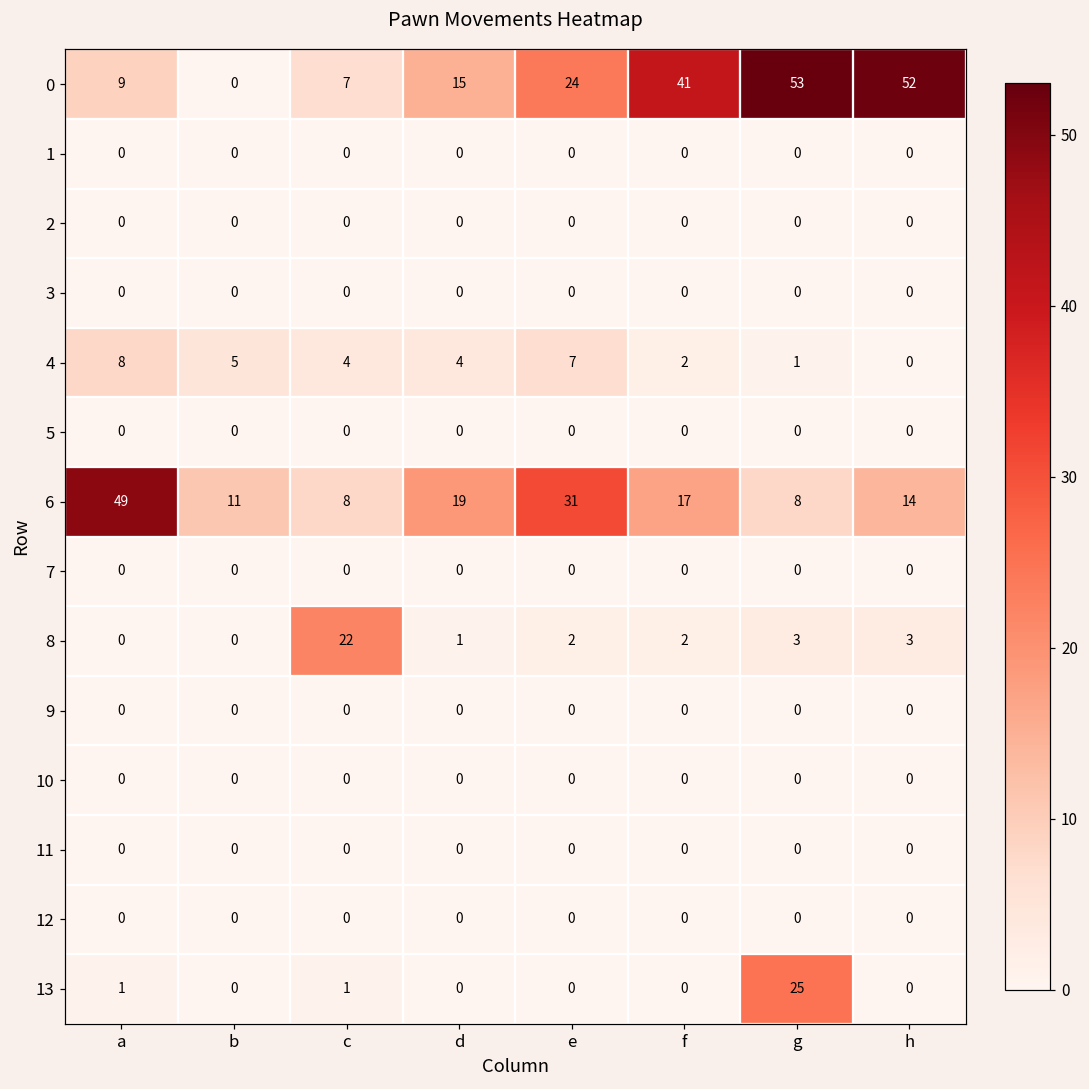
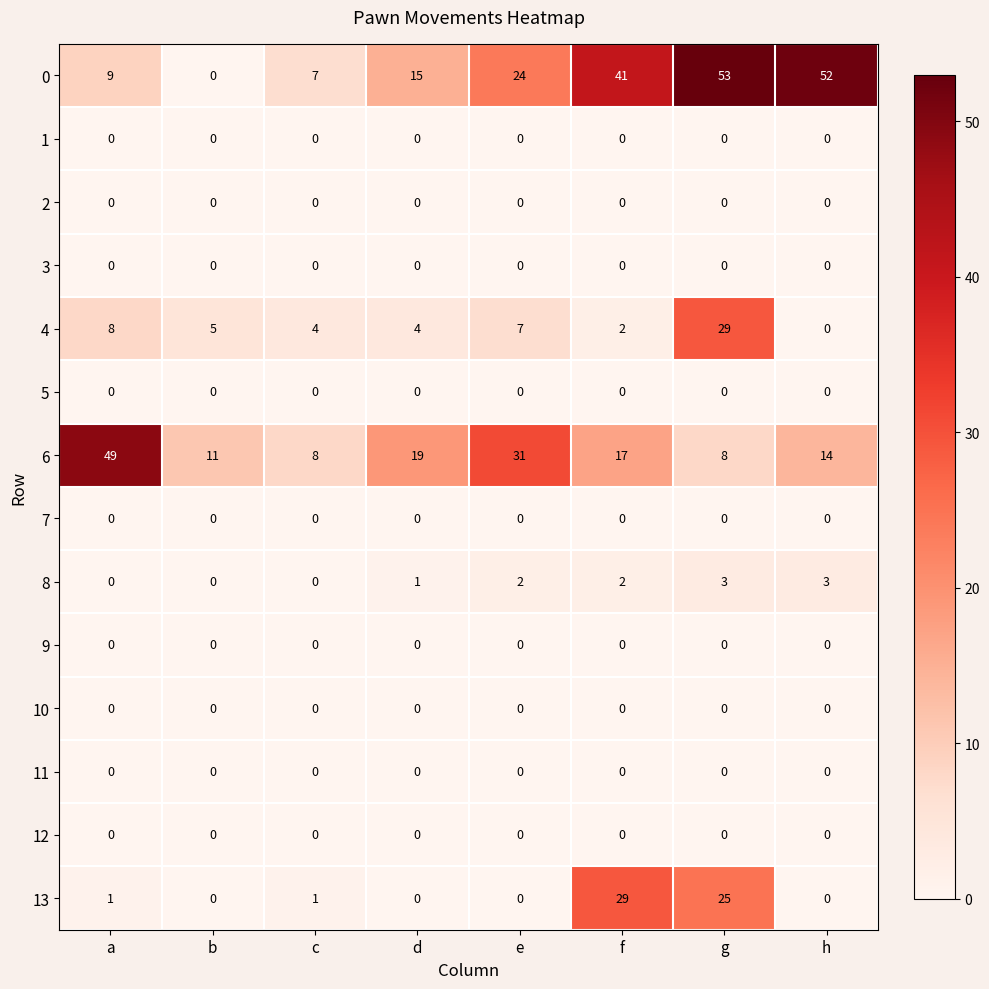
  {
    "0": {
      "a": 9,
      "b": 0,
      "c": 7,
      "d": 15,
      "e": 24,
      "f": 41,
      "g": 53,
      "h": 52
    },
    "1": {
      "a": 0,
      "b": 0,
      "c": 0,
      "d": 0,
      "e": 0,
      "f": 0,
      "g": 0,
      "h": 0
    },
    "2": {
      "a": 0,
      "b": 0,
      "c": 0,
      "d": 0,
      "e": 0,
      "f": 0,
      "g": 0,
      "h": 0
    },
    "3": {
      "a": 0,
      "b": 0,
      "c": 0,
      "d": 0,
      "e": 0,
      "f": 0,
      "g": 0,
      "h": 0
    },
    "4": {
      "a": 8,
      "b": 5,
      "c": 4,
      "d": 4,
      "e": 7,
      "f": 2,
-     "g": 1,
+     "g": 29,
      "h": 0
    },
    "5": {
      "a": 0,
      "b": 0,
      "c": 0,
      "d": 0,
      "e": 0,
      "f": 0,
      "g": 0,
      "h": 0
    },
    "6": {
      "a": 49,
      "b": 11,
      "c": 8,
      "d": 19,
      "e": 31,
      "f": 17,
      "g": 8,
      "h": 14
    },
    "7": {
      "a": 0,
      "b": 0,
      "c": 0,
      "d": 0,
      "e": 0,
      "f": 0,
      "g": 0,
      "h": 0
    },
    "8": {
      "a": 0,
      "b": 0,
-     "c": 22,
+     "c": 0,
      "d": 1,
      "e": 2,
      "f": 2,
      "g": 3,
      "h": 3
    },
    "9": {
      "a": 0,
      "b": 0,
      "c": 0,
      "d": 0,
      "e": 0,
      "f": 0,
      "g": 0,
      "h": 0
    },
    "10": {
      "a": 0,
      "b": 0,
      "c": 0,
      "d": 0,
      "e": 0,
      "f": 0,
      "g": 0,
      "h": 0
    },
    "11": {
      "a": 0,
      "b": 0,
      "c": 0,
      "d": 0,
      "e": 0,
      "f": 0,
      "g": 0,
      "h": 0
    },
    "12": {
      "a": 0,
      "b": 0,
      "c": 0,
      "d": 0,
      "e": 0,
      "f": 0,
      "g": 0,
      "h": 0
    },
    "13": {
      "a": 1,
      "b": 0,
      "c": 1,
      "d": 0,
      "e": 0,
-     "f": 0,
+     "f": 29,
      "g": 25,
      "h": 0
    }
  }
